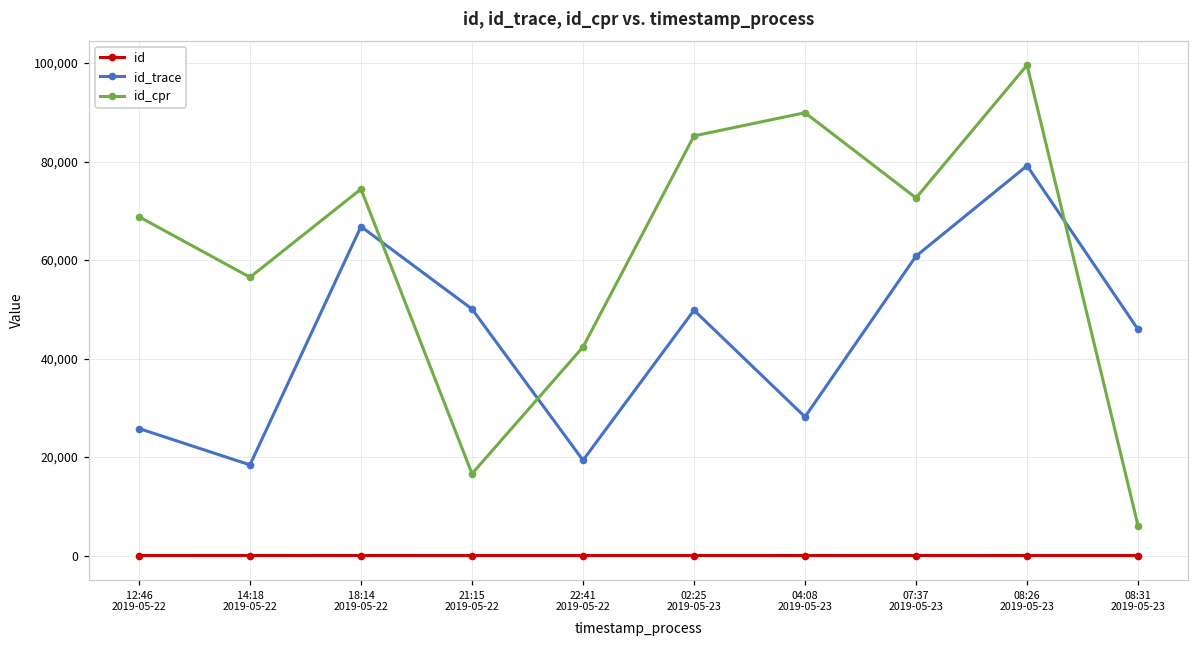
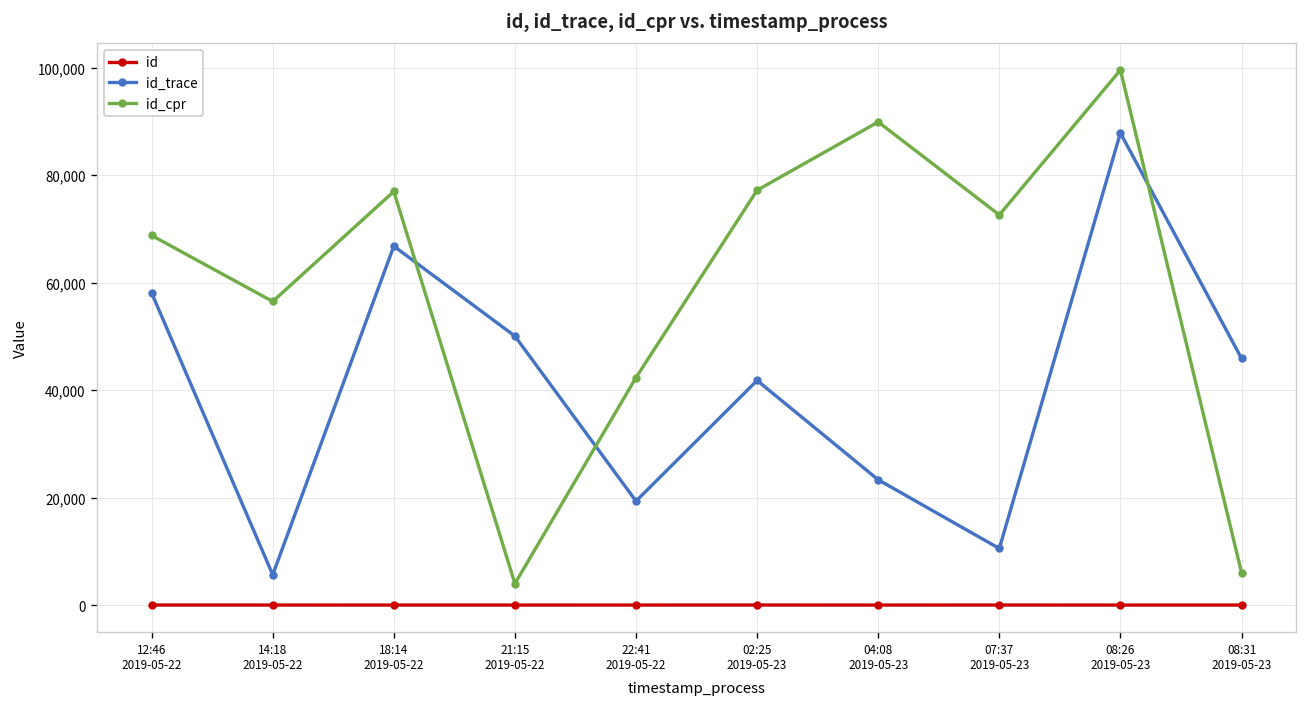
  {
    "id": {
      "12:46 2019-05-22": "0",
      "14:18 2019-05-22": "0",
      "18:14 2019-05-22": "0",
      "21:15 2019-05-22": "0",
      "22:41 2019-05-22": "0",
      "02:25 2019-05-23": "0",
      "04:08 2019-05-23": "0",
      "07:37 2019-05-23": "0",
      "08:26 2019-05-23": "0",
      "08:31 2019-05-23": "0"
    },
    "id_trace": {
-     "12:46 2019-05-22": "26,000",
-     "14:18 2019-05-22": "18,000",
+     "12:46 2019-05-22": "58,000",
+     "14:18 2019-05-22": "6,000",
      "18:14 2019-05-22": "67,000",
      "21:15 2019-05-22": "50,000",
      "22:41 2019-05-22": "19,000",
-     "02:25 2019-05-23": "50,000",
-     "04:08 2019-05-23": "28,000",
-     "07:37 2019-05-23": "61,000",
-     "08:26 2019-05-23": "79,000",
+     "02:25 2019-05-23": "42,000",
+     "04:08 2019-05-23": "23,000",
+     "07:37 2019-05-23": "11,000",
+     "08:26 2019-05-23": "88,000",
      "08:31 2019-05-23": "46,000"
    },
    "id_cpr": {
      "12:46 2019-05-22": "69,000",
      "14:18 2019-05-22": "57,000",
-     "18:14 2019-05-22": "74,000",
-     "21:15 2019-05-22": "17,000",
+     "18:14 2019-05-22": "77,000",
+     "21:15 2019-05-22": "4,000",
      "22:41 2019-05-22": "42,000",
-     "02:25 2019-05-23": "85,000",
+     "02:25 2019-05-23": "77,000",
      "04:08 2019-05-23": "90,000",
      "07:37 2019-05-23": "73,000",
      "08:26 2019-05-23": "100,000",
      "08:31 2019-05-23": "6,000"
    }
  }
